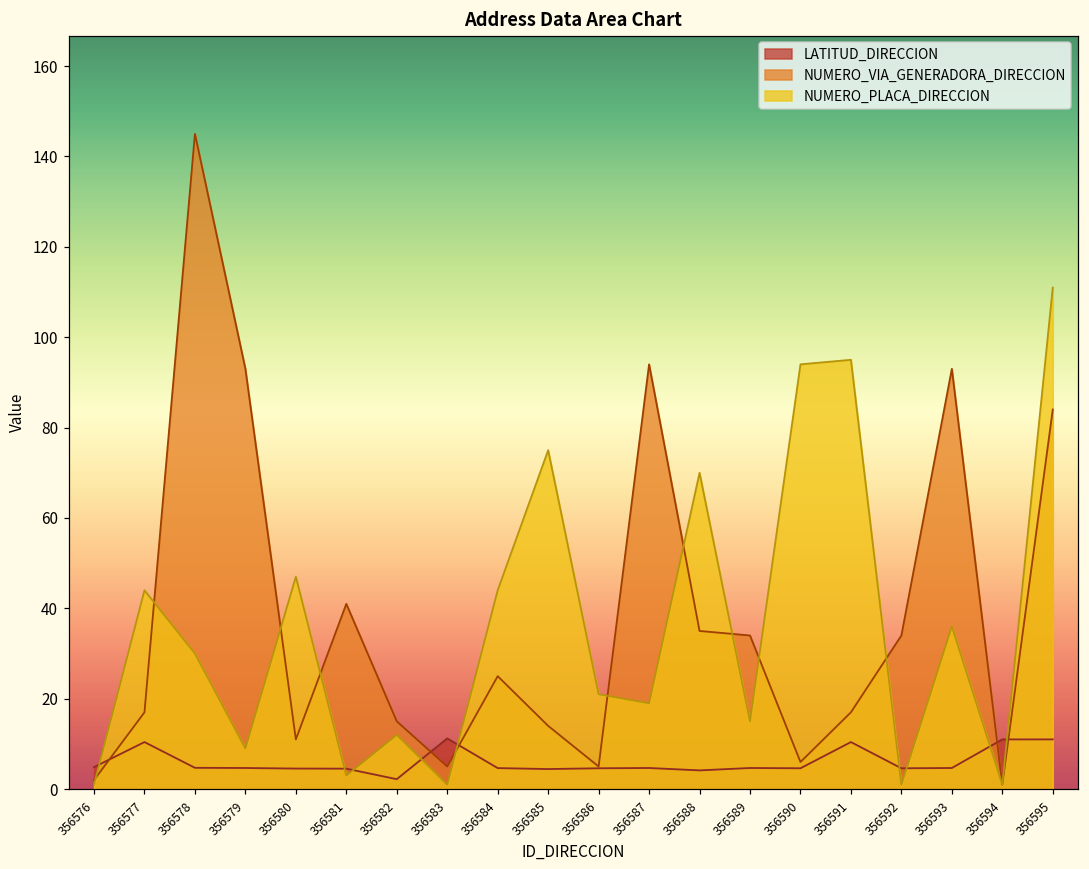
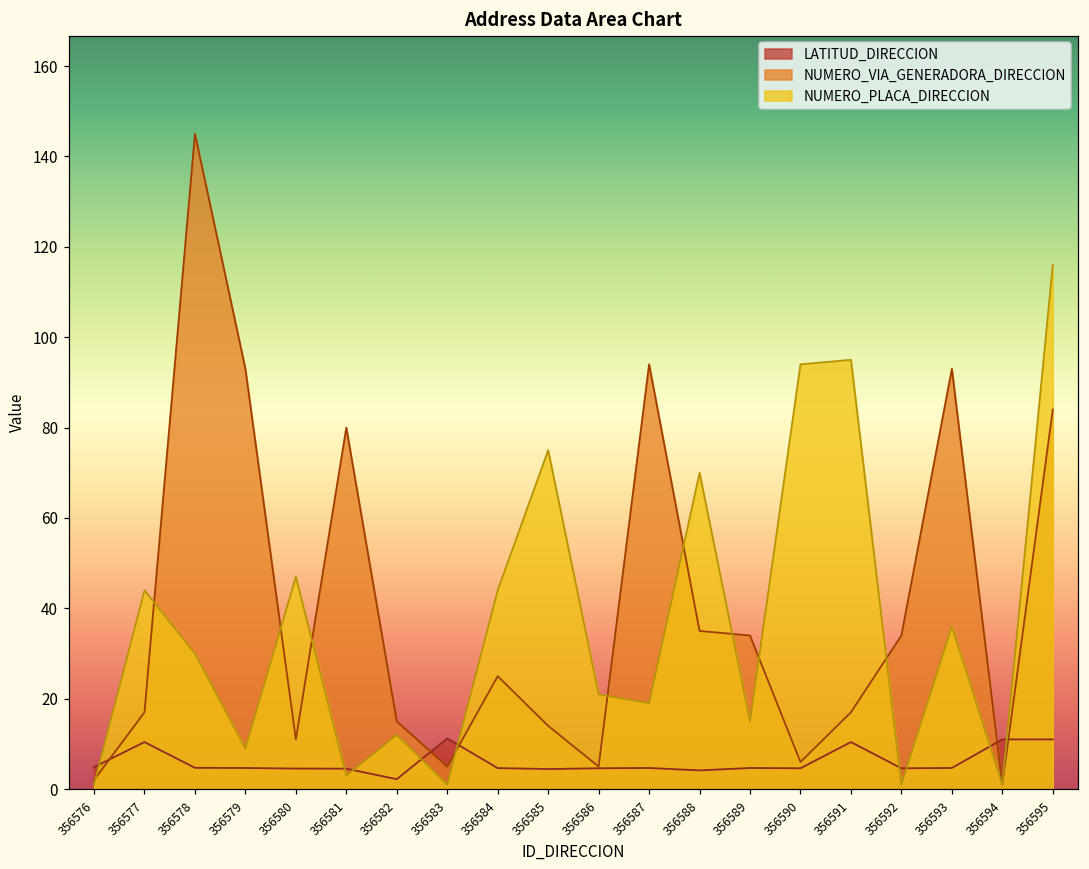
  {
    "LATITUD_DIRECCION": {
      "356576": 5,
      "356577": 10,
      "356578": 5,
      "356579": 5,
      "356580": 5,
      "356581": 5,
      "356582": 2,
      "356583": 11,
      "356584": 5,
      "356585": 4,
      "356587": 5,
      "356588": 4,
      "356589": 5,
      "356590": 5,
      "356591": 10,
      "356592": 5,
      "356593": 5,
      "356594": 11,
      "356595": 11
    },
    "NUMERO_VIA_GENERADORA_DIRECCION": {
      "356576": 2,
      "356577": 17,
      "356578": 145,
      "356579": 93,
      "356580": 11,
-     "356581": 41,
+     "356581": 80,
      "356582": 15,
      "356583": 5,
      "356584": 25,
      "356585": 14,
      "356587": 94,
      "356588": 35,
      "356589": 34,
      "356590": 6,
      "356591": 17,
      "356592": 34,
      "356593": 93,
      "356595": 84
    },
    "NUMERO_PLACA_DIRECCION": {
      "356576": 1,
      "356577": 44,
      "356578": 30,
      "356579": 9,
      "356580": 47,
      "356581": 3,
      "356582": 12,
      "356583": 1,
      "356584": 44,
      "356585": 75,
      "356586": 21,
      "356587": 19,
      "356588": 70,
      "356589": 15,
      "356590": 94,
      "356591": 95,
      "356592": 1,
      "356593": 36,
-     "356595": 111
+     "356595": 116
    }
  }
